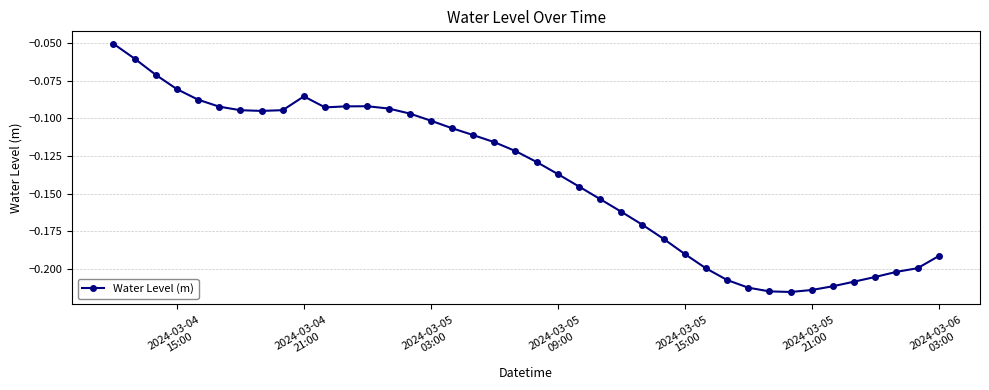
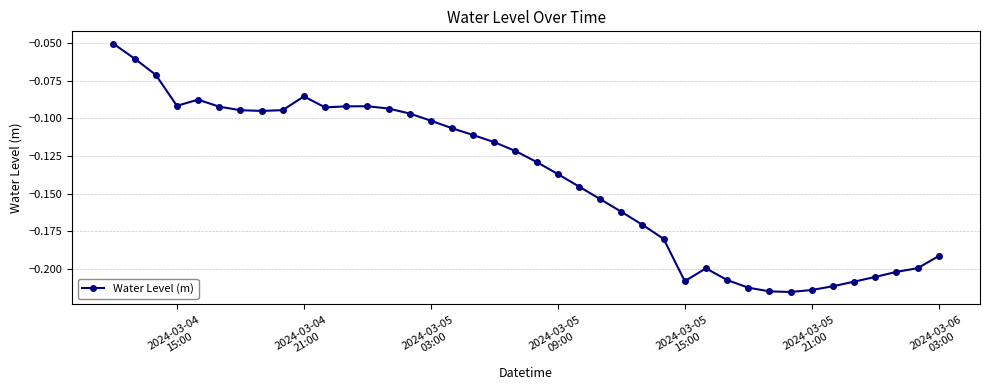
  {
-   "2024-03-04 15:00": -0.081,
+   "2024-03-04 15:00": -0.092,
    "2024-03-04 21:00": -0.085,
    "2024-03-05 03:00": -0.102,
    "2024-03-05 09:00": -0.137,
-   "2024-03-05 15:00": -0.190,
+   "2024-03-05 15:00": -0.208,
    "2024-03-05 21:00": -0.214,
    "2024-03-06 03:00": -0.191
  }
